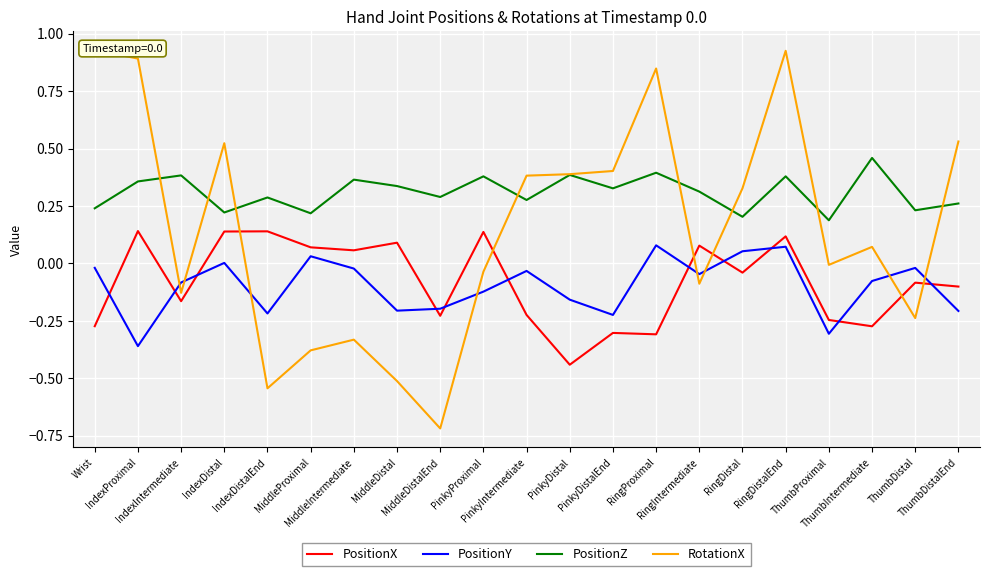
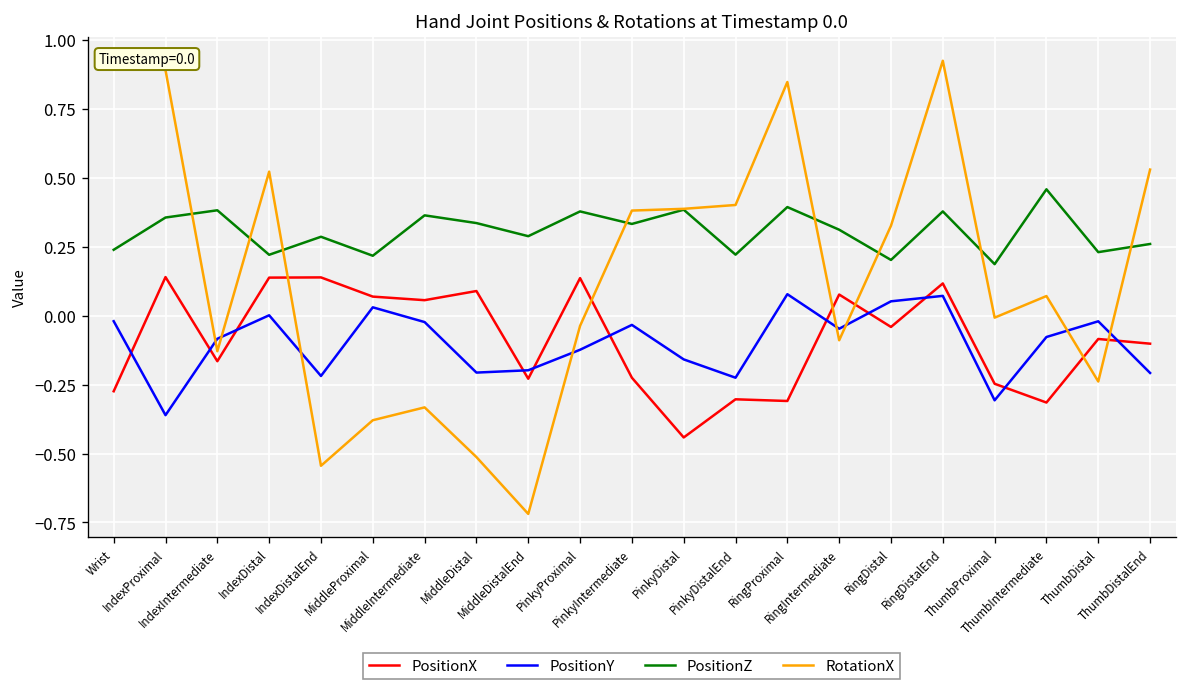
  {
    "PositionX": {
      "Wrist": -0.27,
      "IndexProximal": 0.14,
      "IndexIntermediate": -0.16,
      "IndexDistal": 0.14,
      "IndexDistalEnd": 0.14,
      "MiddleProximal": 0.07,
      "MiddleIntermediate": 0.06,
      "MiddleDistal": 0.09,
      "MiddleDistalEnd": -0.23,
      "PinkyProximal": 0.14,
      "PinkyIntermediate": -0.22,
      "PinkyDistal": -0.44,
      "PinkyDistalEnd": -0.30,
      "RingProximal": -0.31,
      "RingIntermediate": 0.08,
      "RingDistal": -0.04,
      "RingDistalEnd": 0.12,
      "ThumbProximal": -0.25,
-     "ThumbIntermediate": -0.27,
+     "ThumbIntermediate": -0.31,
      "ThumbDistal": -0.08,
      "ThumbDistalEnd": -0.10
    },
    "PositionY": {
      "Wrist": -0.02,
      "IndexProximal": -0.36,
      "IndexIntermediate": -0.08,
      "IndexDistal": 0.00,
      "IndexDistalEnd": -0.22,
      "MiddleProximal": 0.03,
      "MiddleIntermediate": -0.02,
      "MiddleDistal": -0.21,
      "MiddleDistalEnd": -0.20,
      "PinkyProximal": -0.12,
      "PinkyIntermediate": -0.03,
      "PinkyDistal": -0.16,
      "PinkyDistalEnd": -0.22,
      "RingProximal": 0.08,
      "RingIntermediate": -0.05,
      "RingDistal": 0.05,
      "RingDistalEnd": 0.07,
      "ThumbProximal": -0.31,
      "ThumbIntermediate": -0.08,
      "ThumbDistal": -0.02,
      "ThumbDistalEnd": -0.21
    },
    "PositionZ": {
      "Wrist": 0.24,
      "IndexProximal": 0.36,
      "IndexIntermediate": 0.38,
      "IndexDistal": 0.22,
      "IndexDistalEnd": 0.29,
      "MiddleProximal": 0.22,
      "MiddleIntermediate": 0.36,
      "MiddleDistal": 0.34,
      "MiddleDistalEnd": 0.29,
      "PinkyProximal": 0.38,
-     "PinkyIntermediate": 0.28,
-     "PinkyDistalEnd": 0.33,
+     "PinkyIntermediate": 0.33,
+     "PinkyDistalEnd": 0.22,
      "RingProximal": 0.39,
      "RingIntermediate": 0.31,
      "RingDistal": 0.20,
      "RingDistalEnd": 0.38,
      "ThumbProximal": 0.19,
      "ThumbIntermediate": 0.46,
      "ThumbDistal": 0.23,
      "ThumbDistalEnd": 0.26
    },
    "RotationX": {
      "IndexProximal": 0.89,
      "IndexIntermediate": -0.13,
      "IndexDistal": 0.52,
      "IndexDistalEnd": -0.54,
      "MiddleProximal": -0.38,
      "MiddleIntermediate": -0.33,
      "MiddleDistal": -0.51,
      "MiddleDistalEnd": -0.72,
      "PinkyProximal": -0.04,
      "PinkyIntermediate": 0.38,
      "PinkyDistalEnd": 0.40,
      "RingProximal": 0.85,
      "RingIntermediate": -0.09,
      "RingDistal": 0.33,
      "RingDistalEnd": 0.93,
      "ThumbProximal": -0.01,
      "ThumbIntermediate": 0.07,
      "ThumbDistal": -0.24,
      "ThumbDistalEnd": 0.53
    }
  }
